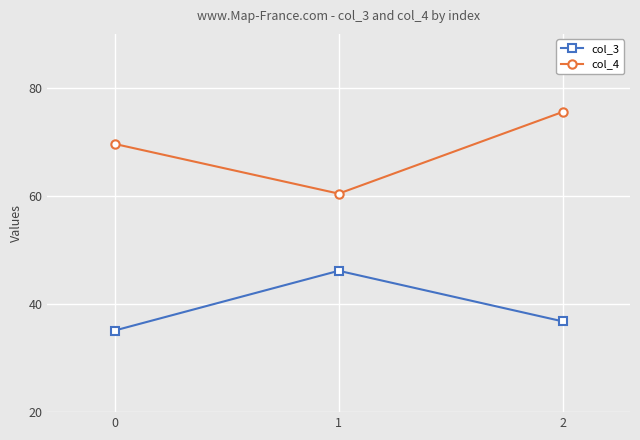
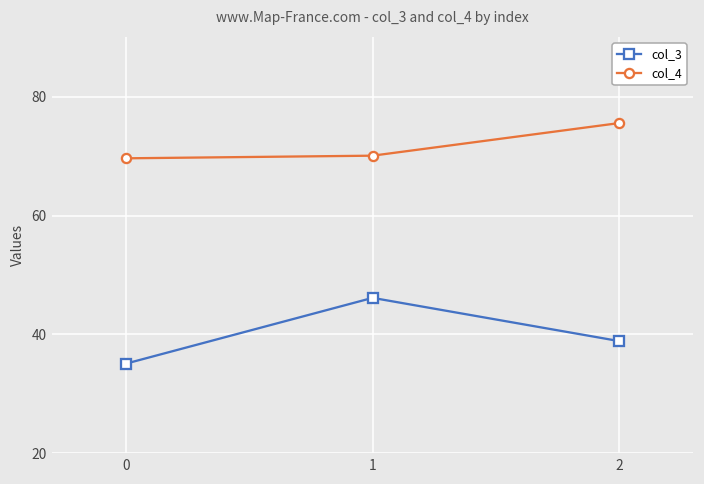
  {
    "col_3": {
      "0": 35,
      "1": 46,
-     "2": 37
+     "2": 39
    },
    "col_4": {
      "0": 70,
-     "1": 60,
+     "1": 70,
      "2": 76
    }
  }
